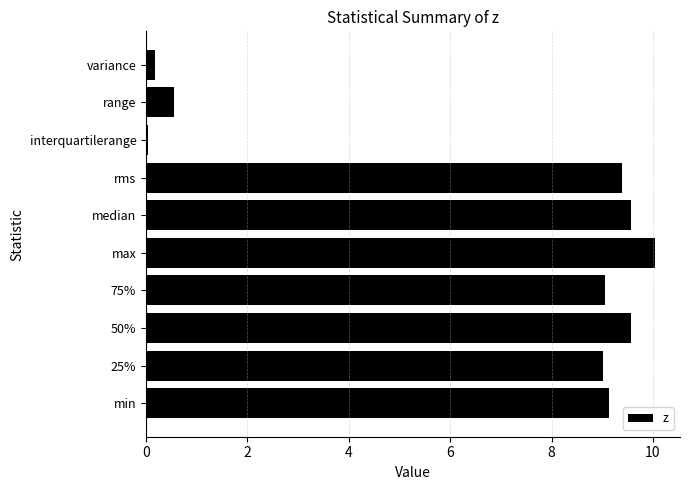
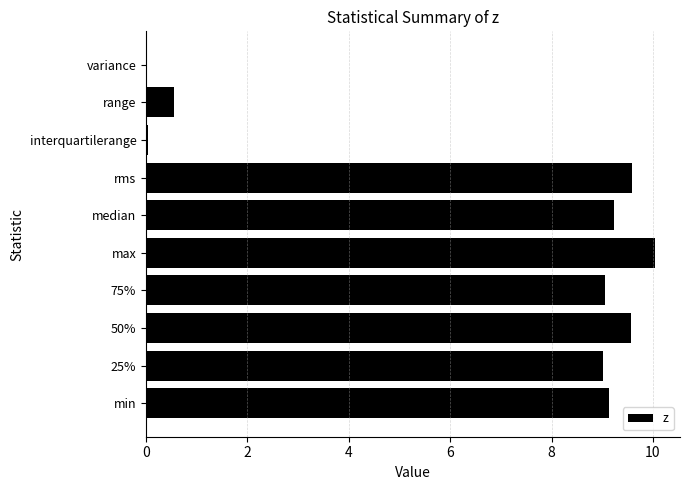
  {
-   "variance": 0.2,
+   "variance": 0.0,
    "range": 0.5,
-   "rms": 9.4,
-   "median": 9.6,
+   "rms": 9.6,
+   "median": 9.2,
    "max": 10.0,
    "75%": 9.1,
    "50%": 9.6,
    "25%": 9.0,
    "min": 9.1
  }
